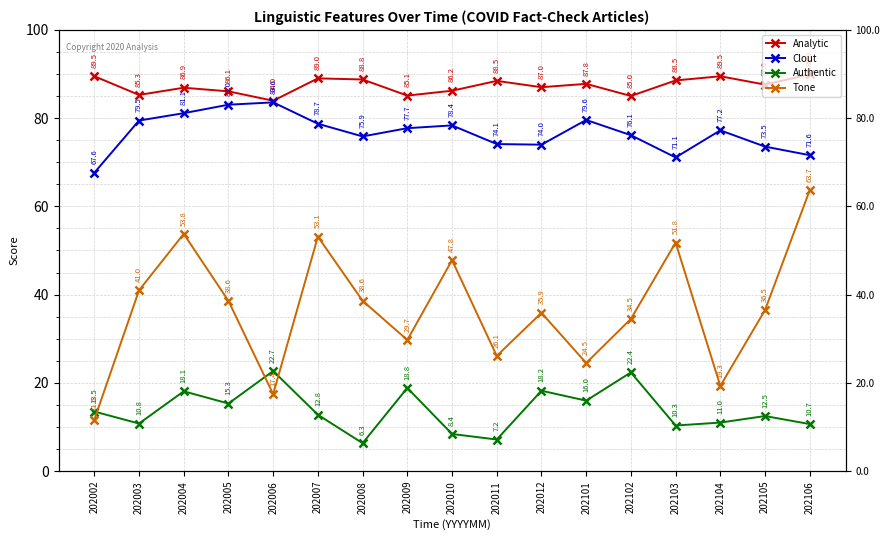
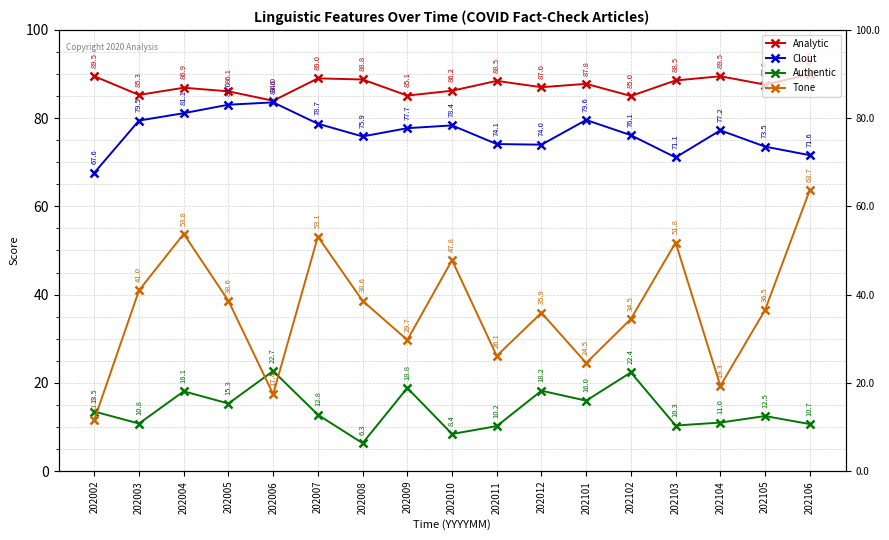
  {
    "Analytic": {
      "202002": 89.5,
      "202003": 85.3,
      "202004": 86.9,
      "202005": 86.1,
      "202007": 89.0,
      "202008": 88.8,
      "202009": 85.1,
      "202010": 86.2,
      "202011": 88.5,
      "202012": 87.0,
      "202101": 87.8,
      "202102": 85.0,
      "202103": 88.5,
      "202104": 89.5
    },
    "Clout": {
      "202002": 67.6,
      "202003": 79.5,
      "202004": 81.1,
      "202007": 78.7,
      "202008": 75.9,
      "202009": 77.7,
      "202010": 78.4,
      "202011": 74.1,
      "202012": 74.0,
      "202101": 79.6,
      "202102": 76.1,
      "202103": 71.1,
      "202104": 77.2,
      "202105": 73.5,
      "202106": 71.6
    },
    "Authentic": {
      "202003": 10.8,
      "202004": 18.1,
      "202005": 15.3,
      "202006": 22.7,
      "202007": 12.8,
      "202008": 6.3,
      "202009": 18.8,
      "202010": 8.4,
-     "202011": 7.2,
+     "202011": 10.2,
      "202012": 18.2,
      "202101": 16.0,
      "202102": 22.4,
      "202103": 10.3,
      "202104": 11.0,
      "202105": 12.5,
      "202106": 10.7
    },
    "Tone": {
      "202003": 41.0,
      "202004": 53.8,
      "202005": 38.6,
      "202007": 53.1,
      "202008": 38.6,
      "202009": 29.7,
      "202010": 47.8,
      "202011": 26.1,
      "202012": 35.9,
      "202101": 24.5,
      "202102": 34.5,
      "202103": 51.8,
      "202104": 19.3,
      "202105": 36.5,
      "202106": 63.7
    }
  }
